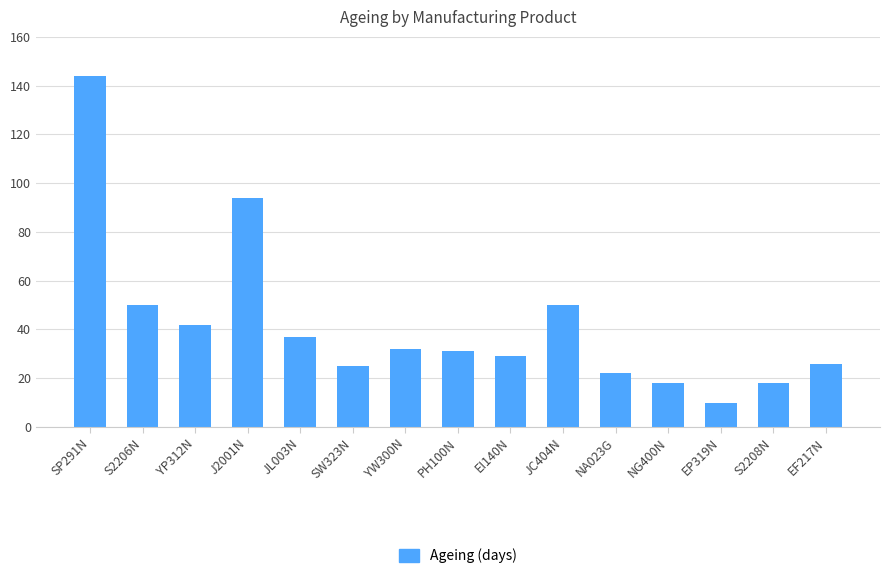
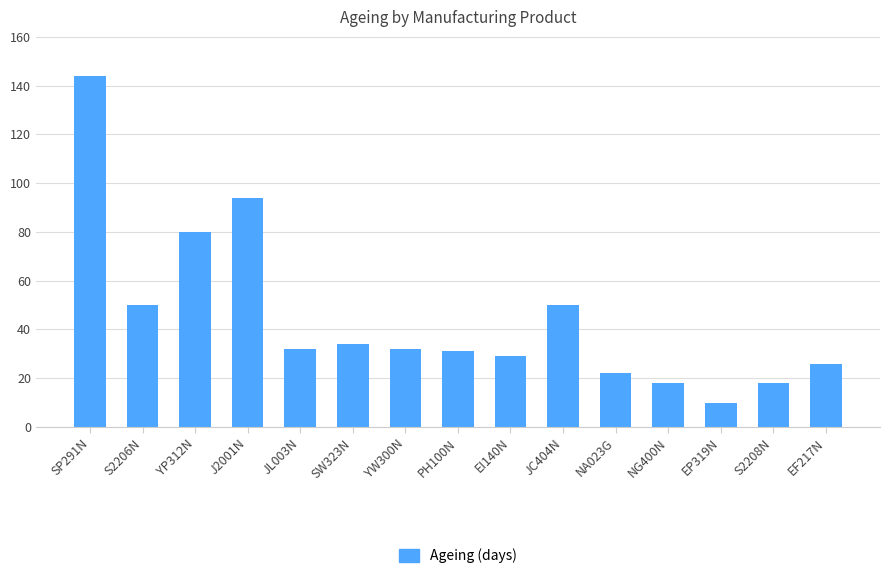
  {
    "SP291N": 144,
    "S2206N": 50,
-   "YP312N": 42,
+   "YP312N": 80,
    "J2001N": 94,
-   "JL003N": 37,
-   "SW323N": 25,
+   "JL003N": 32,
+   "SW323N": 34,
    "YW300N": 32,
    "PH100N": 31,
    "EI140N": 29,
    "JC404N": 50,
    "NA023G": 22,
    "NG400N": 18,
    "EP319N": 10,
    "S2208N": 18,
    "EF217N": 26
  }
